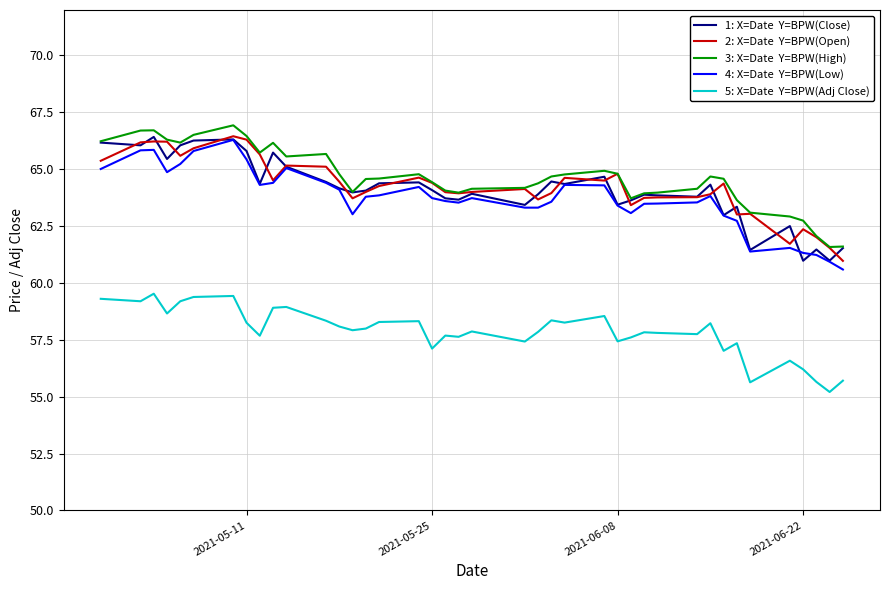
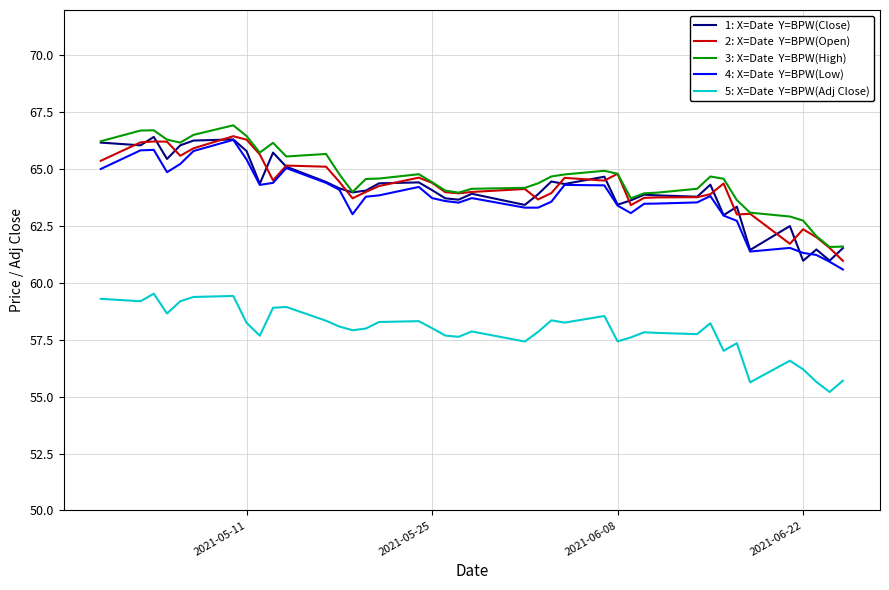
  {
    "1: X=Date Y=BPW(Close)": {
      "2021-05-11": 65.8,
      "2021-05-25": 64.1,
      "2021-06-22": 61.0
    },
    "2: X=Date Y=BPW(Open)": {
      "2021-05-11": 66.3,
      "2021-06-22": 62.4
    },
    "3: X=Date Y=BPW(High)": {
      "2021-05-11": 66.5,
      "2021-06-22": 62.7
    },
    "4: X=Date Y=BPW(Low)": {
      "2021-05-11": 65.4,
      "2021-05-25": 63.7,
      "2021-06-22": 61.3
    },
    "5: X=Date Y=BPW(Adj Close)": {
      "2021-05-11": 58.2,
-     "2021-05-25": 57.1,
+     "2021-05-25": 58.0,
      "2021-06-08": 57.4,
      "2021-06-22": 56.2
    }
  }
